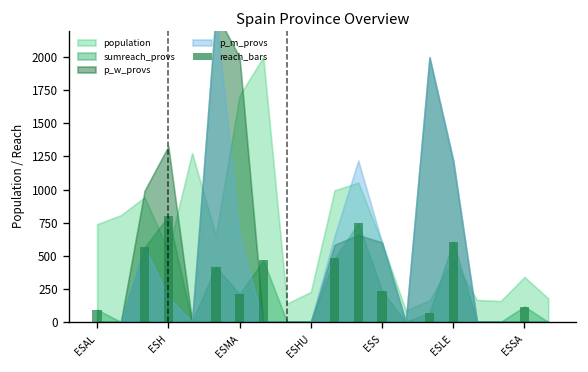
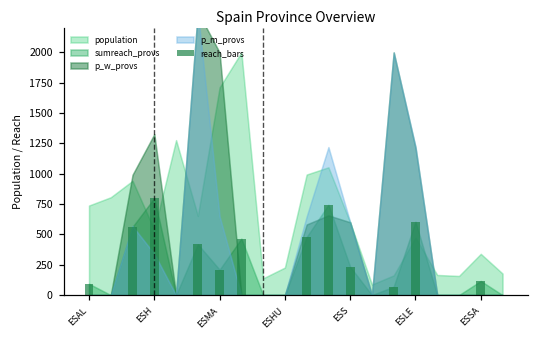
  {
    "p_w_provs": {
      "ESH": 1330,
      "ESMA": 2000
    },
    "p_m_provs": {
-     "ESH": 190,
+     "ESH": 340,
      "ESMA": 650
    }
  }
